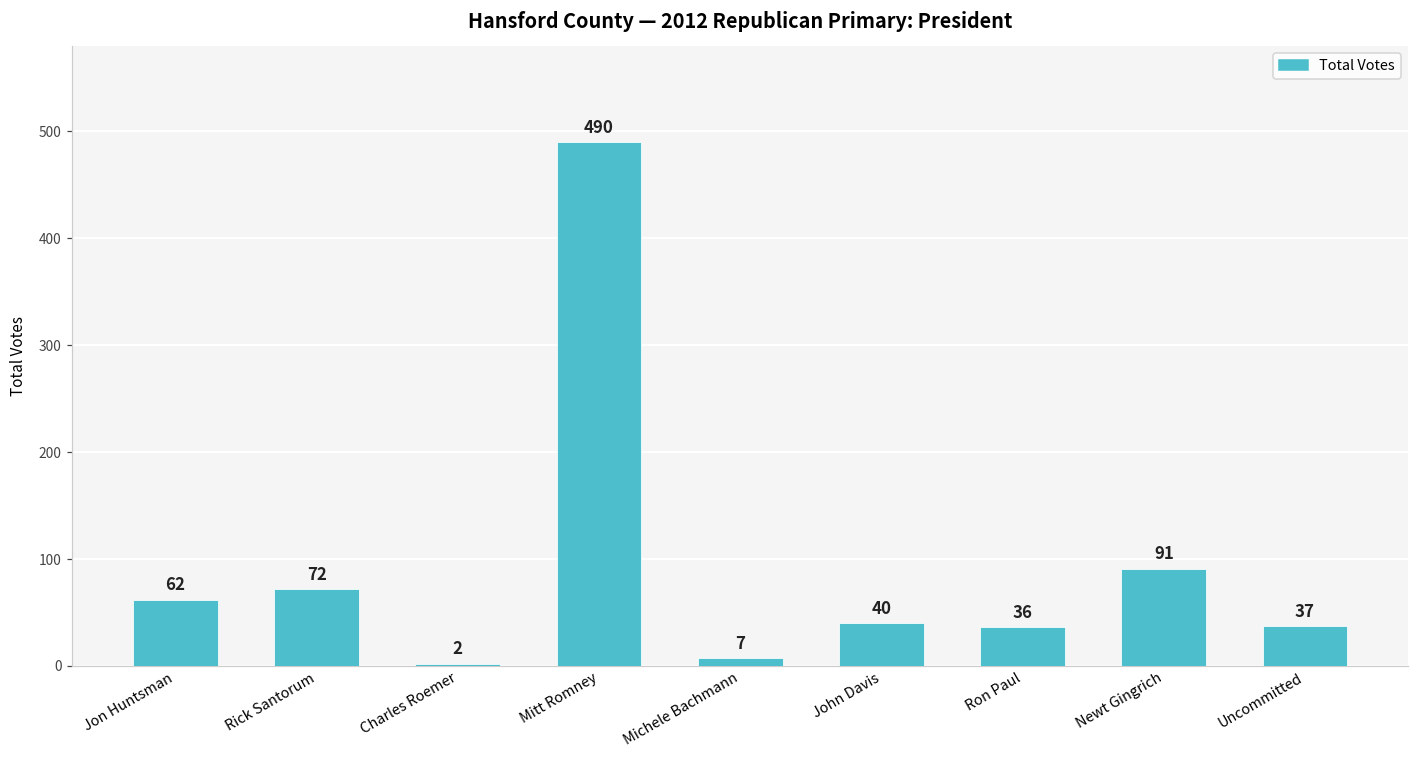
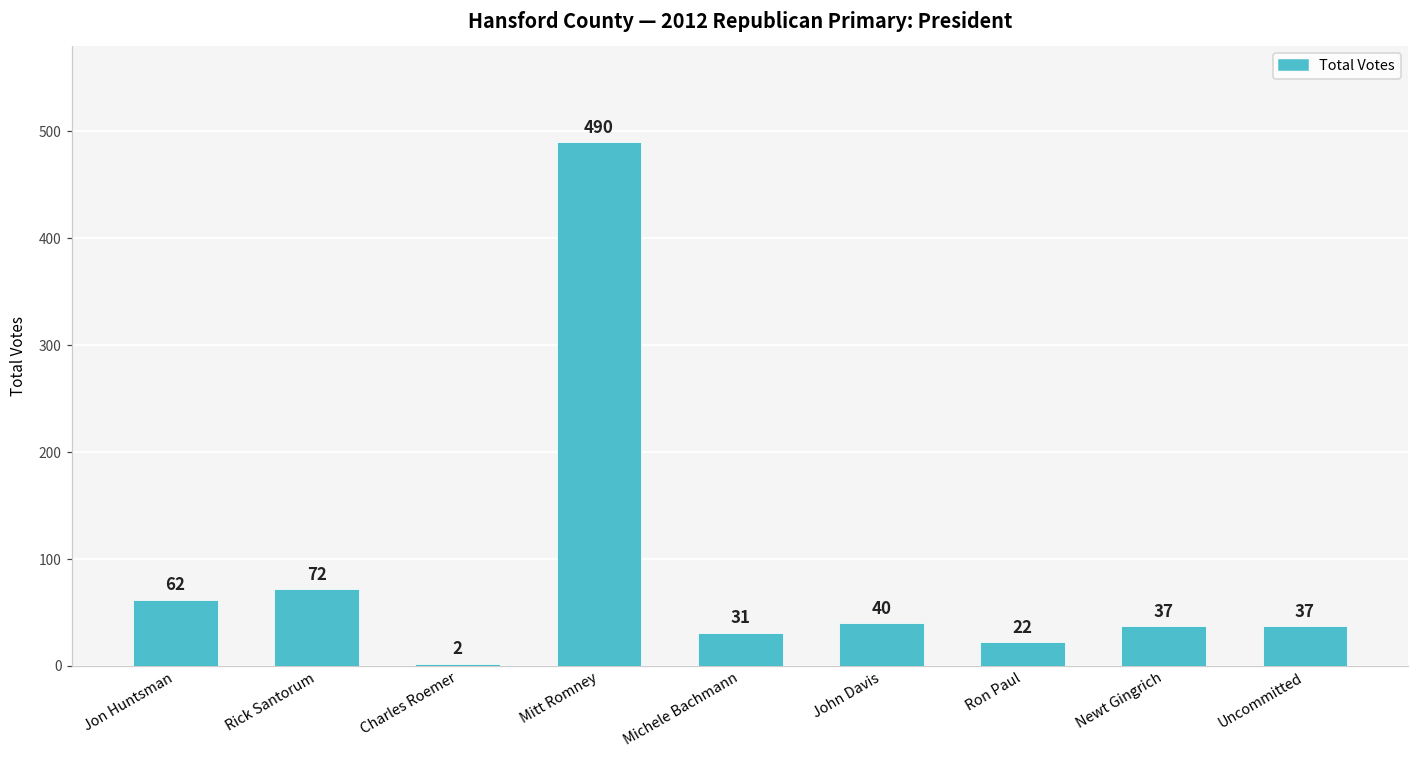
  {
    "Jon Huntsman": 62,
    "Rick Santorum": 72,
    "Charles Roemer": 2,
    "Mitt Romney": 490,
-   "Michele Bachmann": 7,
+   "Michele Bachmann": 31,
    "John Davis": 40,
-   "Ron Paul": 36,
-   "Newt Gingrich": 91,
+   "Ron Paul": 22,
+   "Newt Gingrich": 37,
    "Uncommitted": 37
  }
